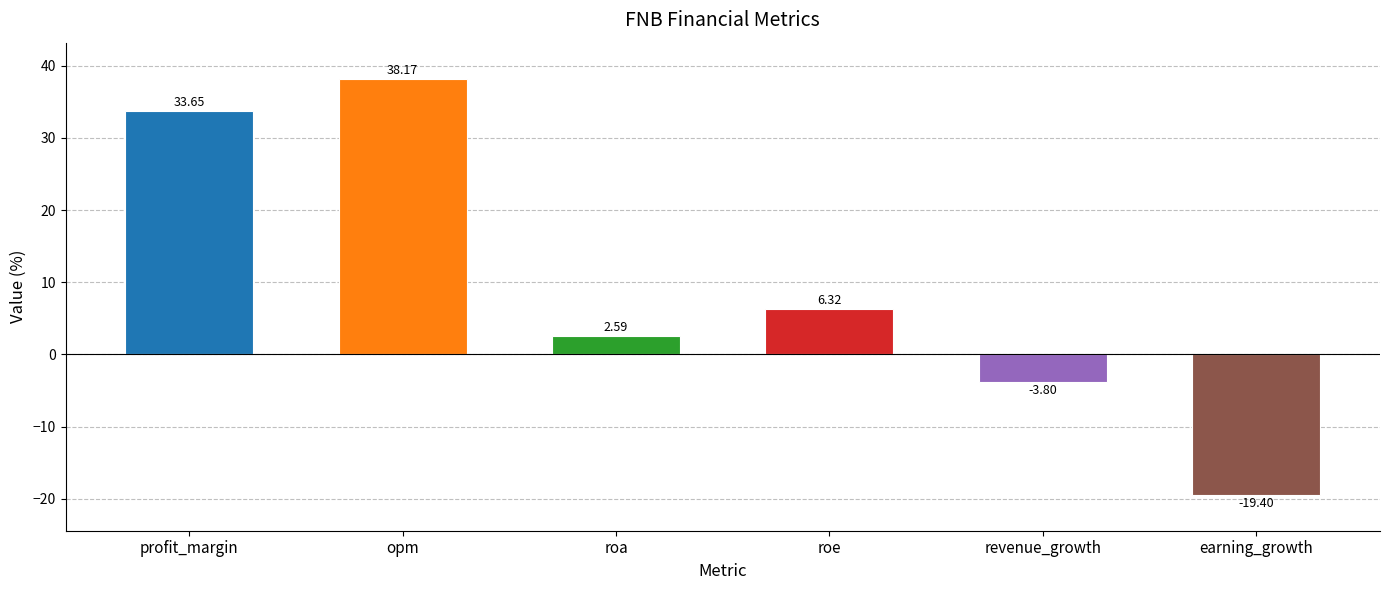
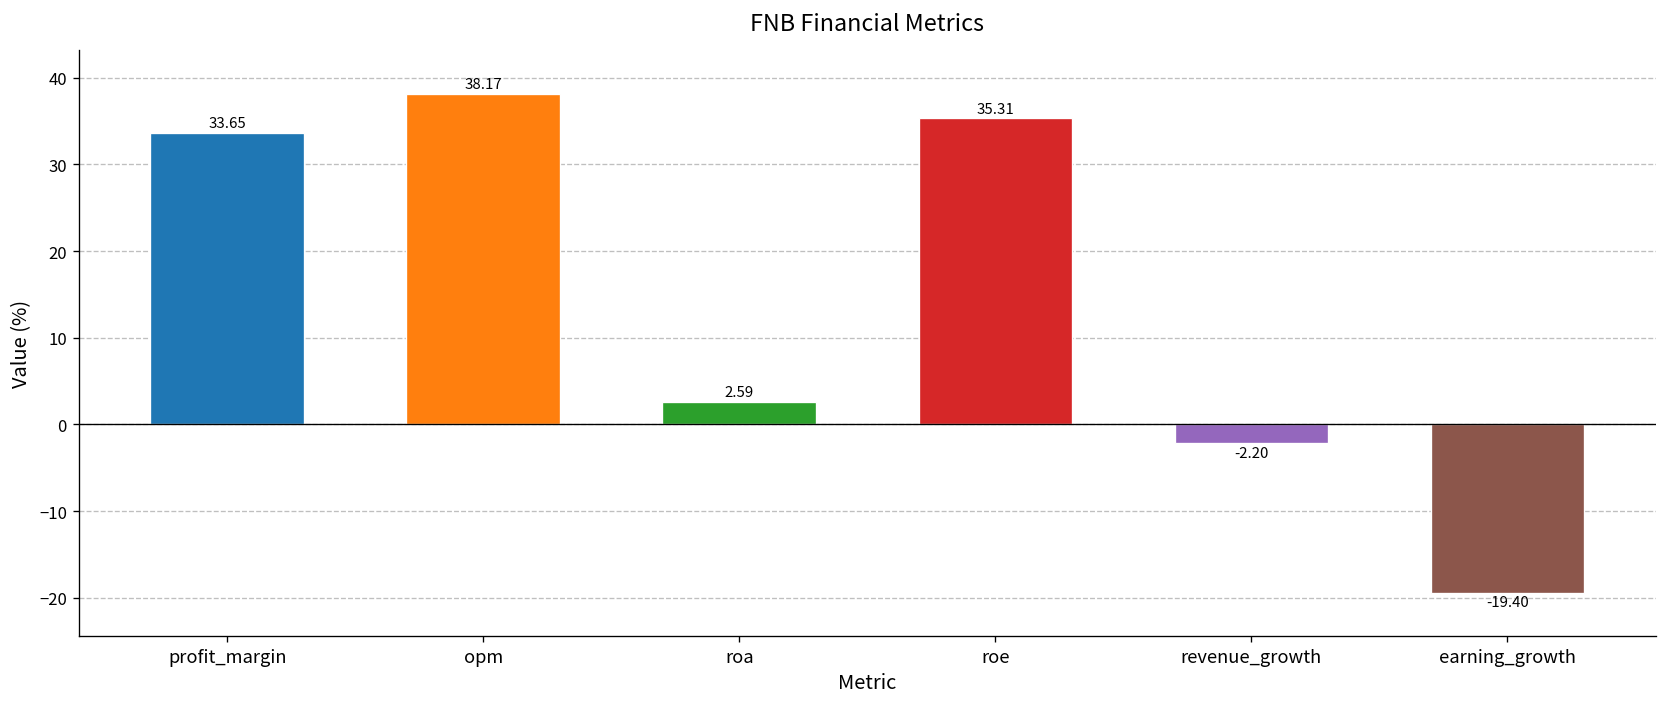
  {
    "profit_margin": 33.65,
    "opm": 38.17,
    "roa": 2.59,
-   "roe": 6.32,
-   "revenue_growth": -3.80,
+   "roe": 35.31,
+   "revenue_growth": -2.20,
    "earning_growth": -19.40
  }
